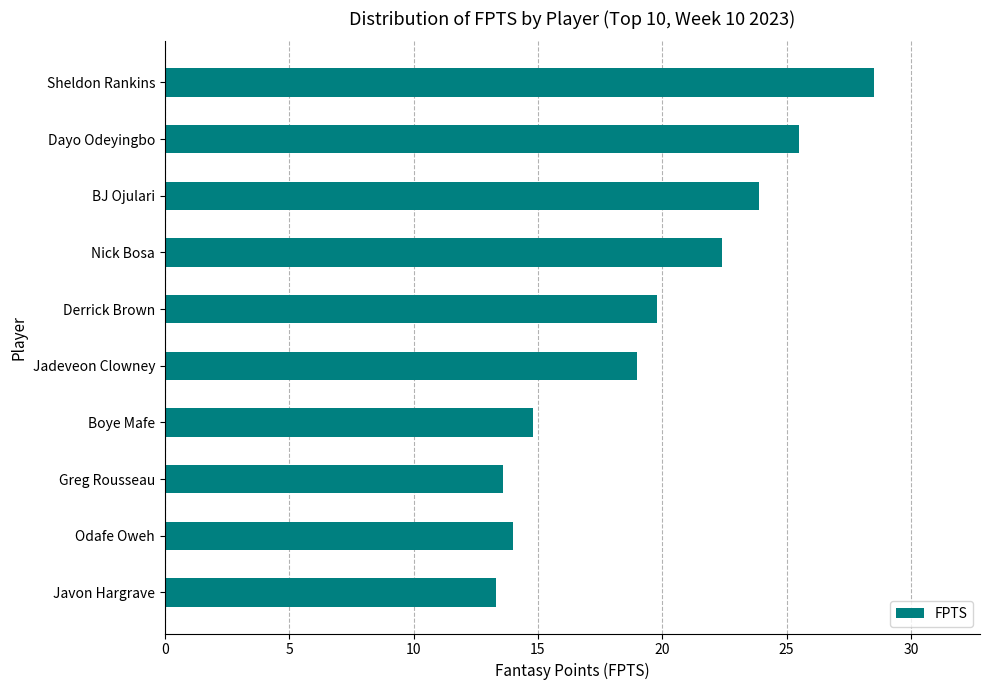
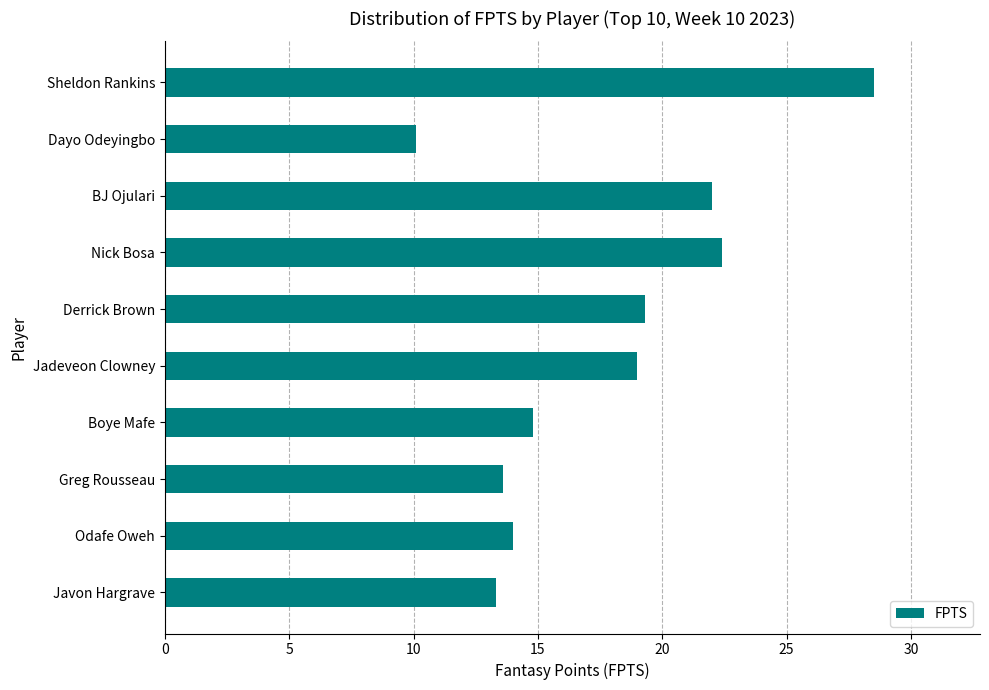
  {
    "Sheldon Rankins": 28.5,
-   "Dayo Odeyingbo": 25.5,
-   "BJ Ojulari": 23.9,
+   "Dayo Odeyingbo": 10.1,
+   "BJ Ojulari": 22.0,
    "Nick Bosa": 22.4,
-   "Derrick Brown": 19.8,
+   "Derrick Brown": 19.3,
    "Jadeveon Clowney": 19.0,
    "Boye Mafe": 14.8,
    "Greg Rousseau": 13.6,
    "Odafe Oweh": 14.0,
    "Javon Hargrave": 13.3
  }
